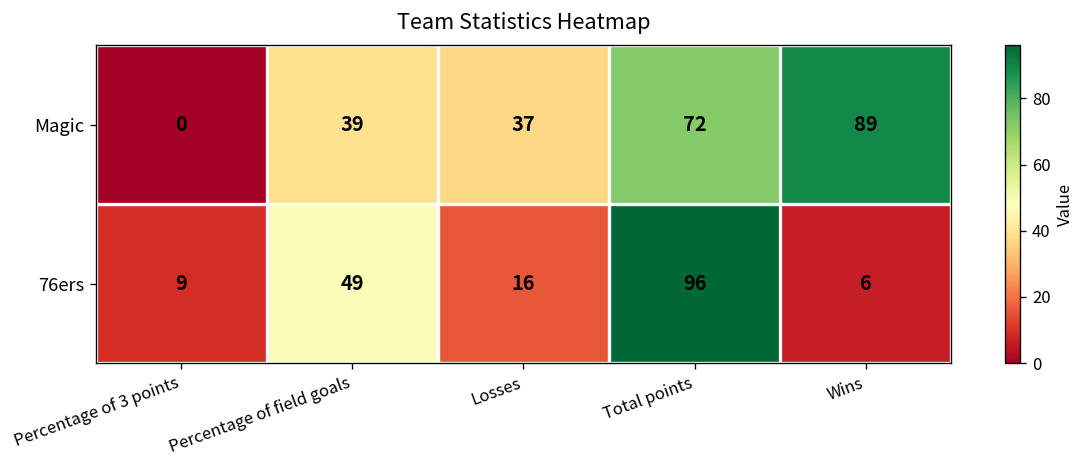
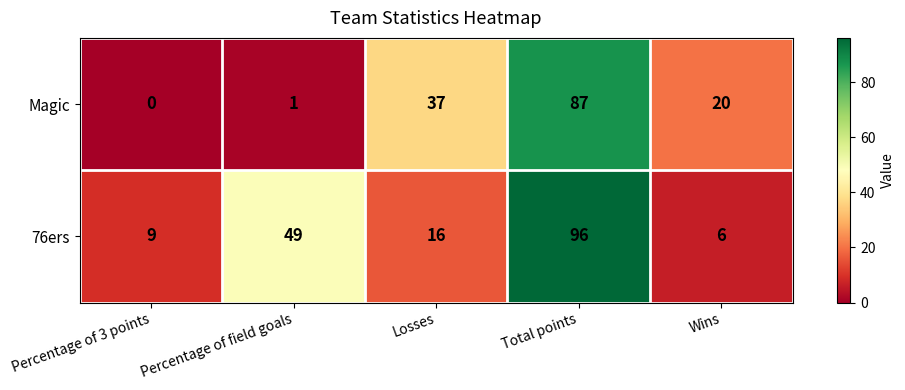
  {
    "Magic": {
      "Percentage of 3 points": 0,
-     "Percentage of field goals": 39,
+     "Percentage of field goals": 1,
      "Losses": 37,
-     "Total points": 72,
-     "Wins": 89
+     "Total points": 87,
+     "Wins": 20
    },
    "76ers": {
      "Percentage of 3 points": 9,
      "Percentage of field goals": 49,
      "Losses": 16,
      "Total points": 96,
      "Wins": 6
    }
  }
